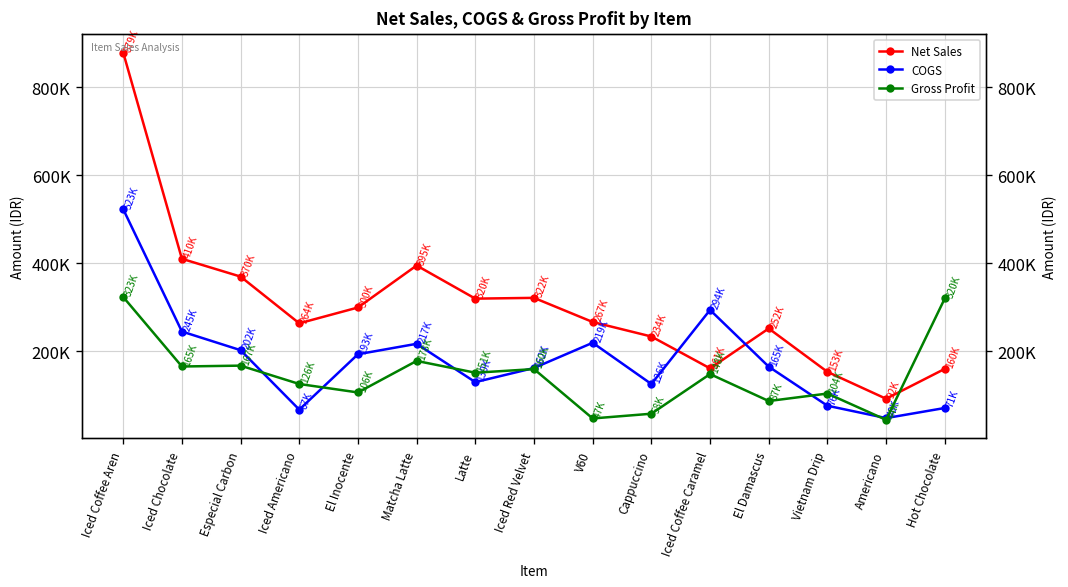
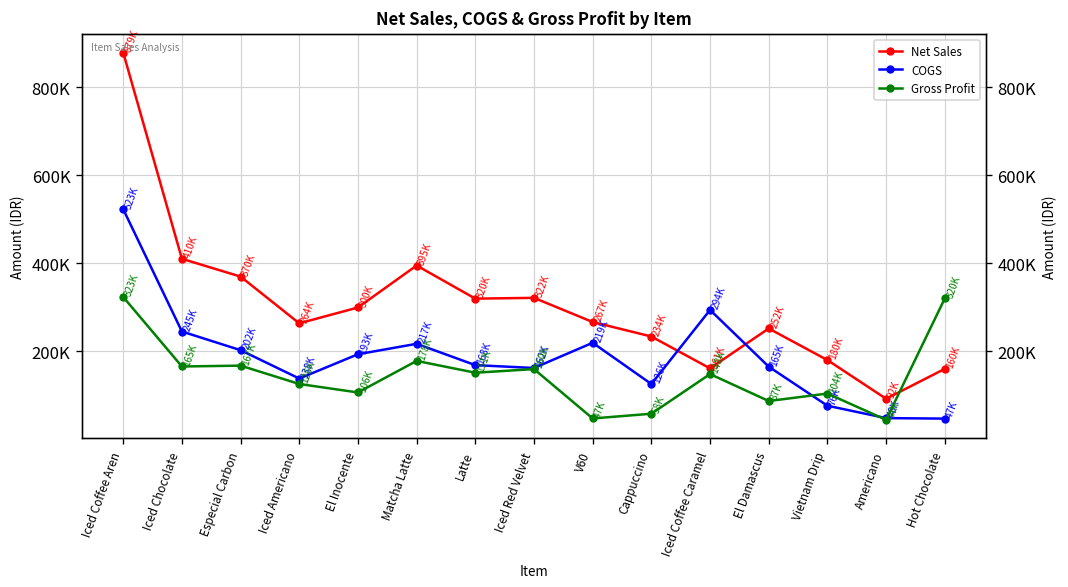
  {
    "Net Sales": {
      "Iced Chocolate": "410K",
      "Especial Carbon": "370K",
      "Iced Americano": "264K",
      "El Inocente": "300K",
      "Matcha Latte": "395K",
      "Latte": "320K",
      "Iced Red Velvet": "322K",
      "Cappuccino": "234K",
      "El Damascus": "252K",
-     "Vietnam Drip": "153K",
+     "Vietnam Drip": "180K",
      "Americano": "92K",
      "Hot Chocolate": "160K"
    },
    "COGS": {
      "Iced Coffee Aren": "523K",
      "Iced Chocolate": "245K",
-     "Iced Americano": "67K",
+     "Iced Americano": "138K",
      "El Inocente": "193K",
-     "Latte": "130K",
+     "Latte": "168K",
      "Cappuccino": "126K",
      "Iced Coffee Caramel": "294K",
      "El Damascus": "165K",
-     "Hot Chocolate": "71K"
+     "Hot Chocolate": "47K"
    },
    "Gross Profit": {
      "Iced Coffee Aren": "323K",
      "Iced Chocolate": "165K",
      "El Inocente": "106K",
      "V60": "47K",
      "Cappuccino": "58K",
      "El Damascus": "87K",
      "Hot Chocolate": "320K"
    }
  }
